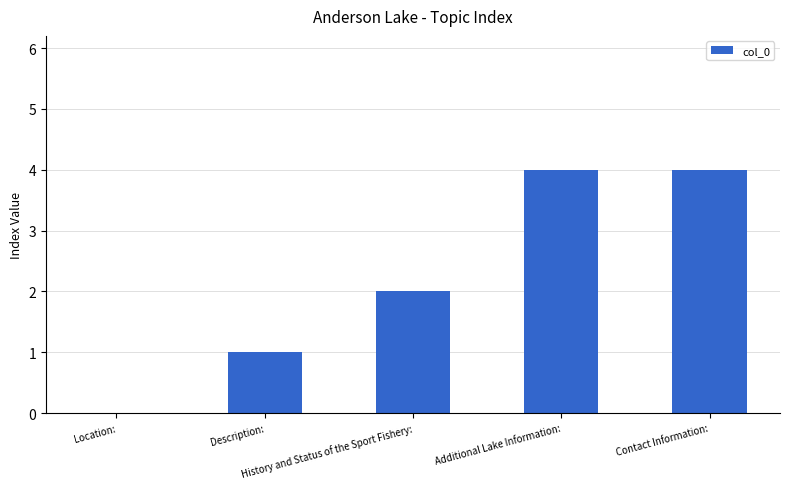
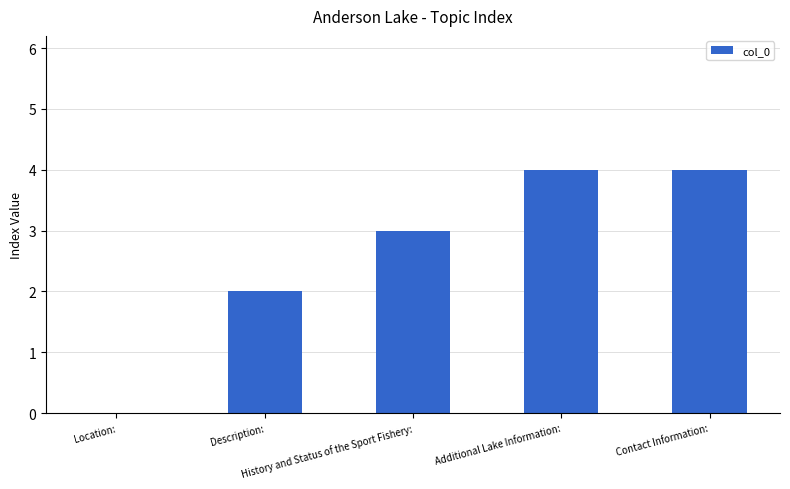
  {
    "Location:": 0,
-   "Description:": 1,
-   "History and Status of the Sport Fishery:": 2,
+   "Description:": 2,
+   "History and Status of the Sport Fishery:": 3,
    "Additional Lake Information:": 4,
    "Contact Information:": 4
  }
